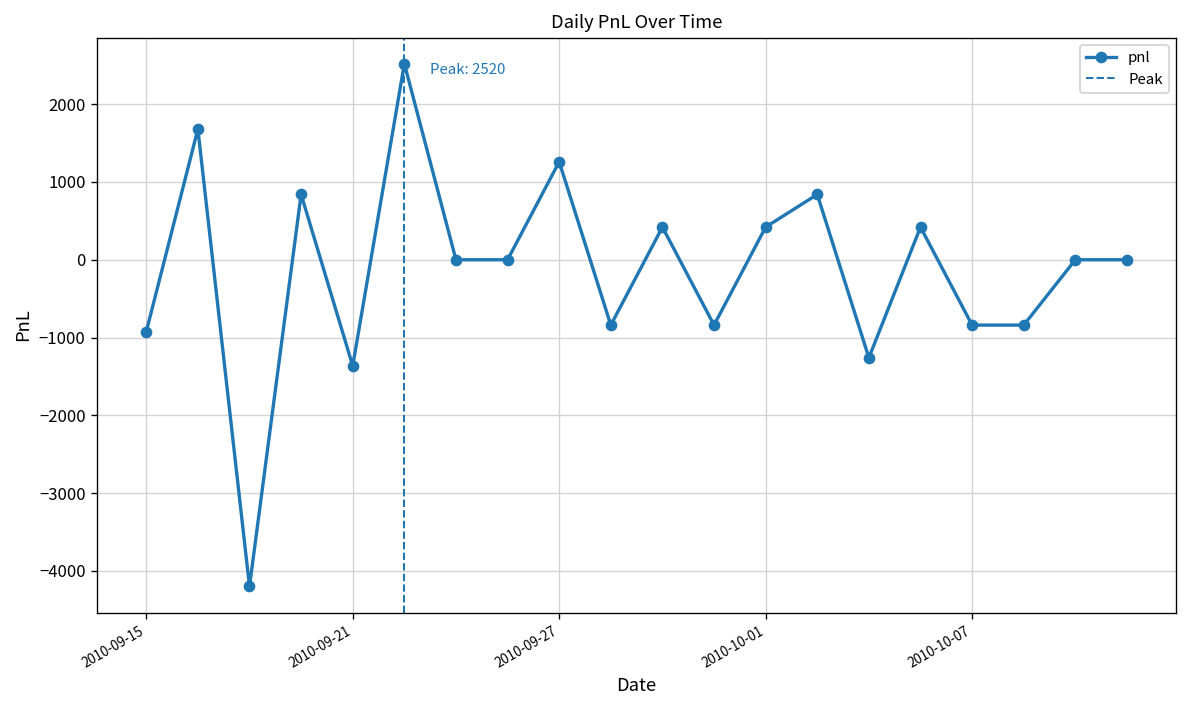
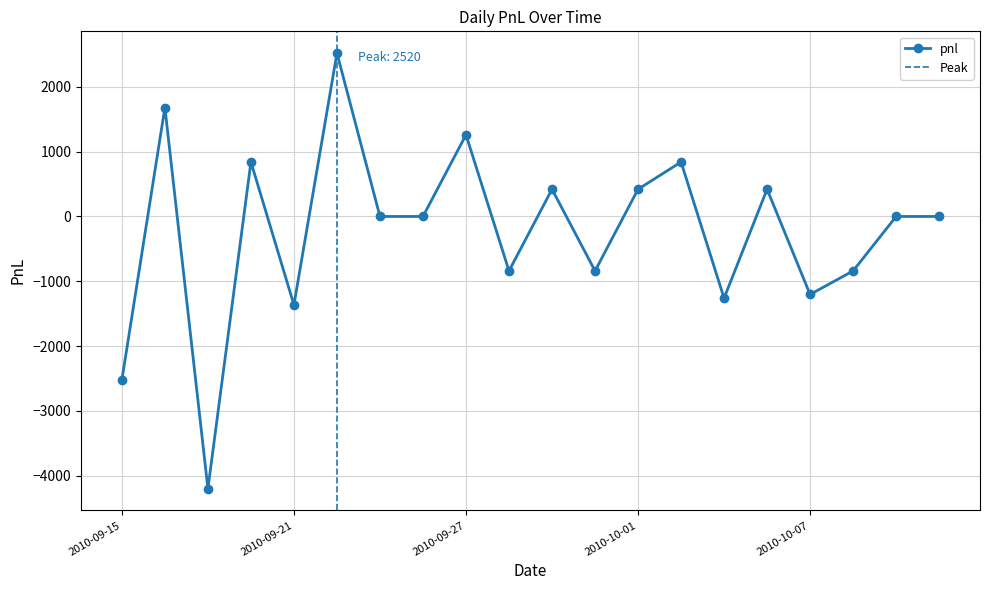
  {
-   "2010-09-15": -900,
+   "2010-09-15": -2500,
    "2010-09-21": -1400,
    "2010-09-27": 1300,
    "2010-10-01": 400,
-   "2010-10-07": -800
+   "2010-10-07": -1200
  }
